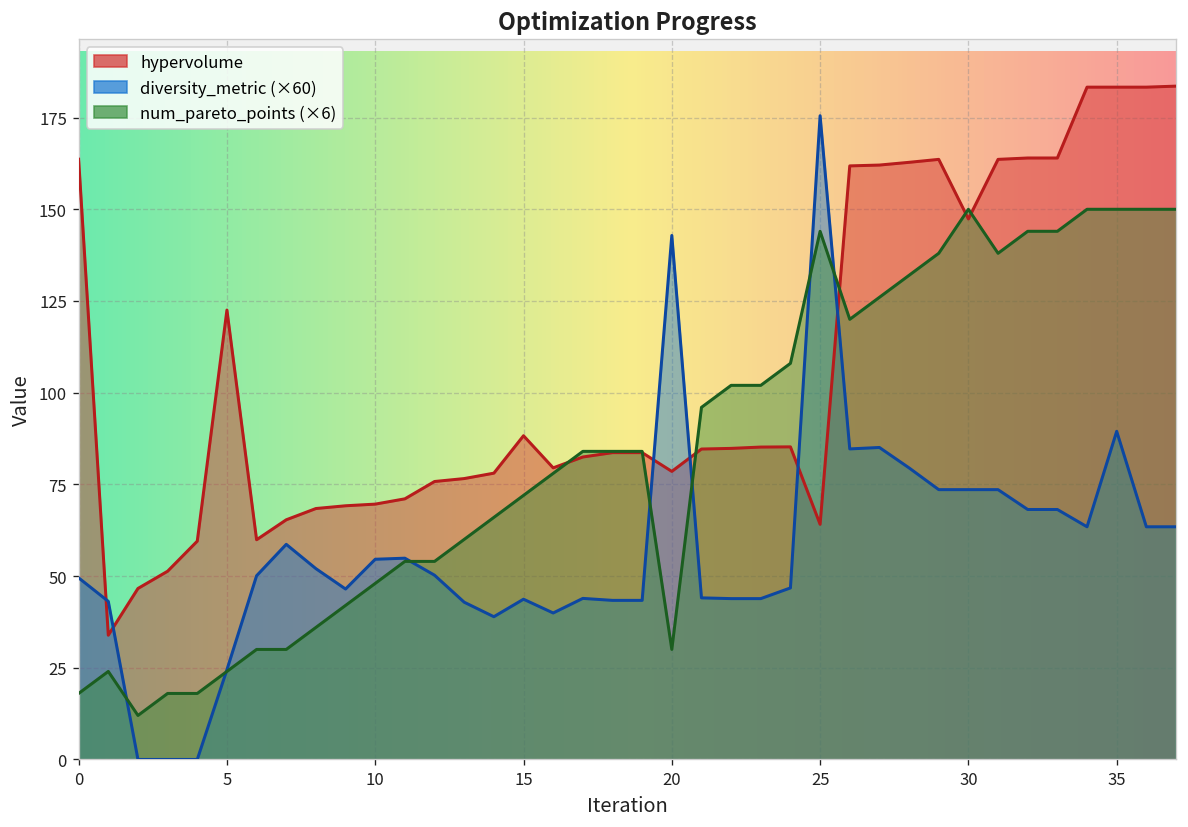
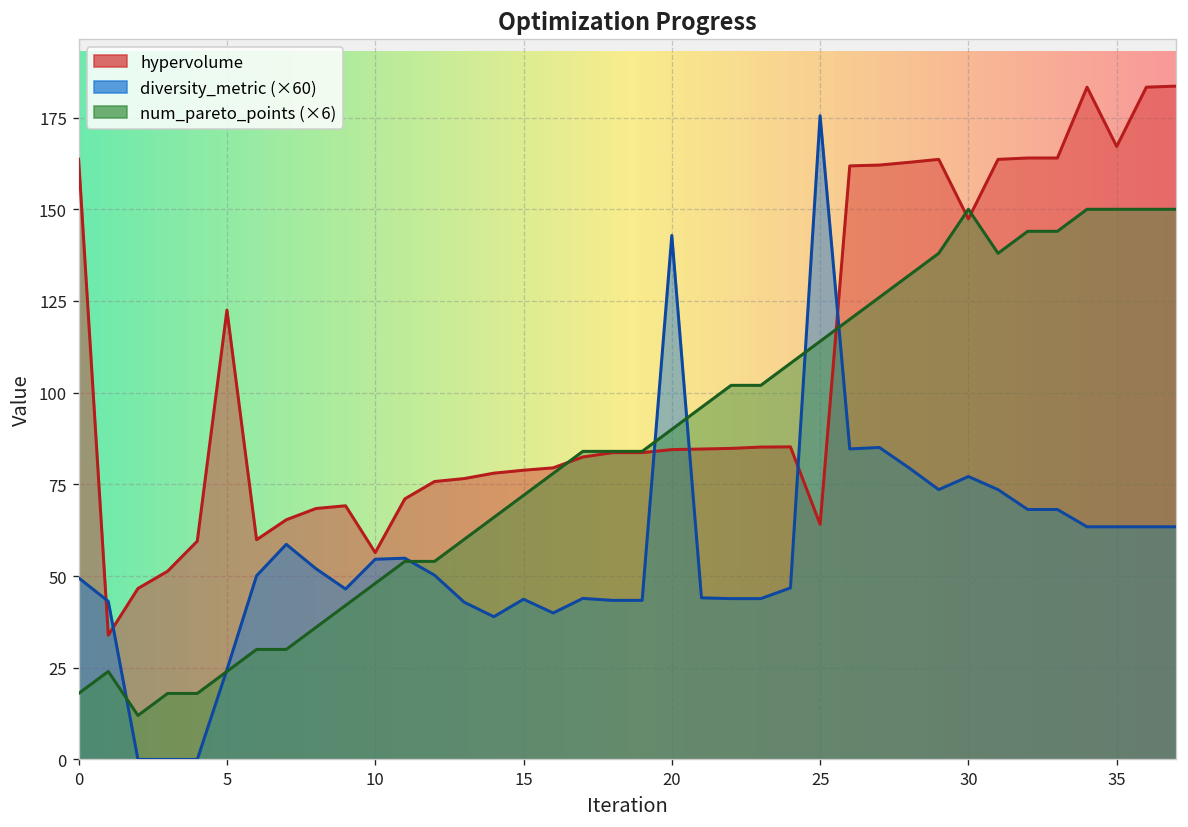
  {
    "hypervolume": {
      "0": 164,
      "5": 123,
-     "10": 70,
-     "15": 88,
-     "20": 79,
+     "10": 56,
+     "15": 79,
+     "20": 84,
      "25": 64,
      "30": 147,
-     "35": 183
+     "35": 167
    },
    "diversity_metric (×60)": {
      "0": 50,
      "10": 55,
      "15": 44,
      "20": 143,
      "25": 176,
-     "30": 74,
-     "35": 89
+     "30": 77,
+     "35": 63
    },
    "num_pareto_points (×6)": {
      "0": 18,
      "10": 48,
      "15": 72,
-     "20": 30,
-     "25": 144,
+     "20": 90,
+     "25": 114,
      "30": 150,
      "35": 150
    }
  }
